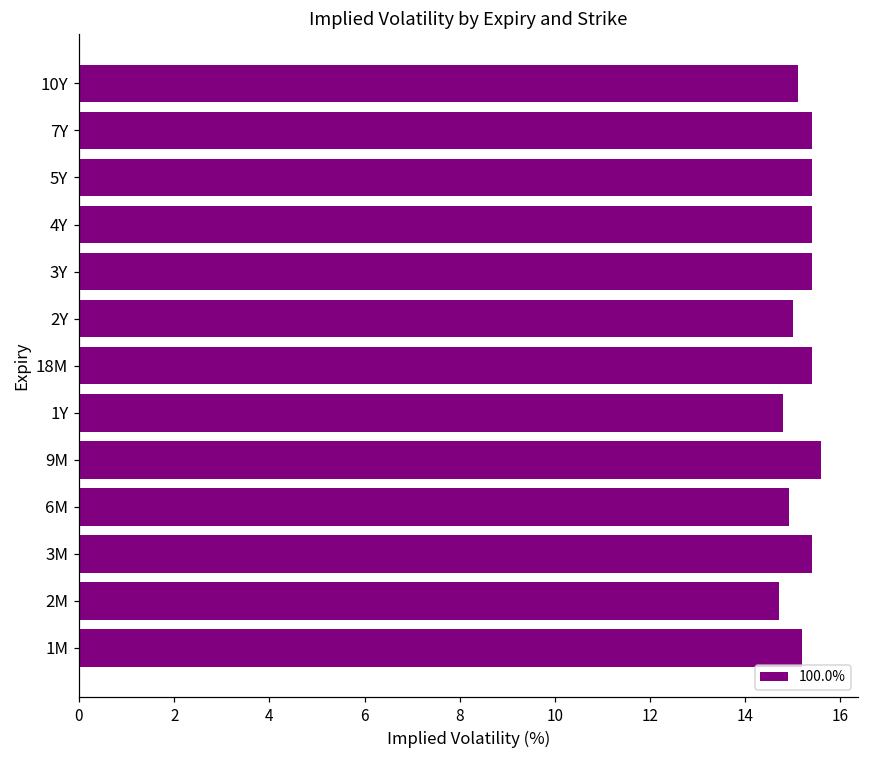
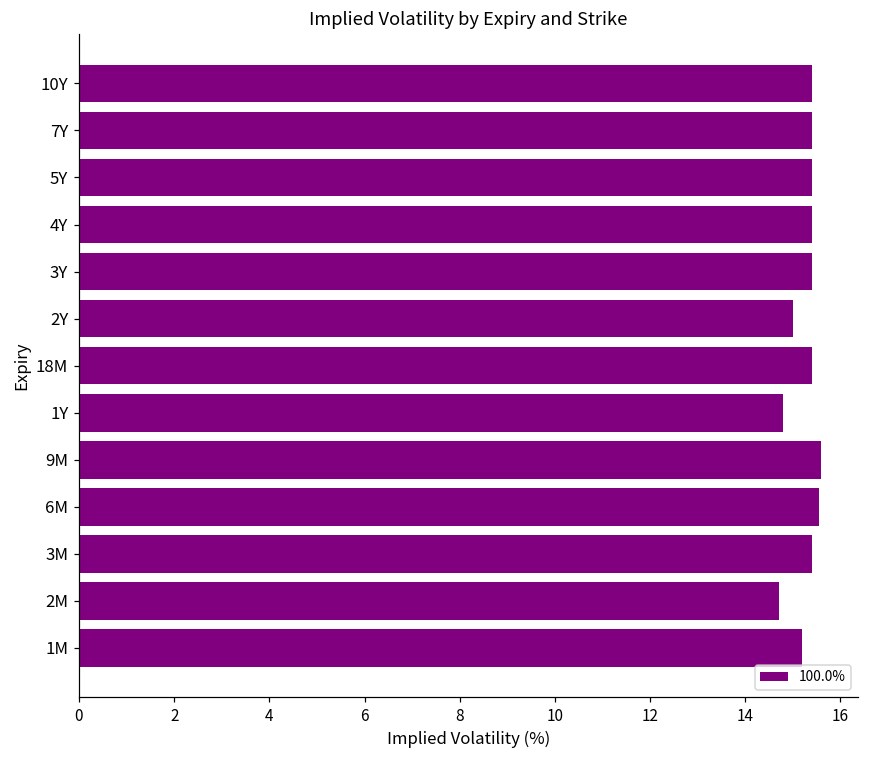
  {
-   "10Y": 15.1,
+   "10Y": 15.4,
    "7Y": 15.4,
    "5Y": 15.4,
    "4Y": 15.4,
    "3Y": 15.4,
    "2Y": 15.0,
    "18M": 15.4,
    "1Y": 14.8,
    "9M": 15.6,
-   "6M": 14.9,
+   "6M": 15.6,
    "3M": 15.4,
    "2M": 14.7,
    "1M": 15.2
  }
